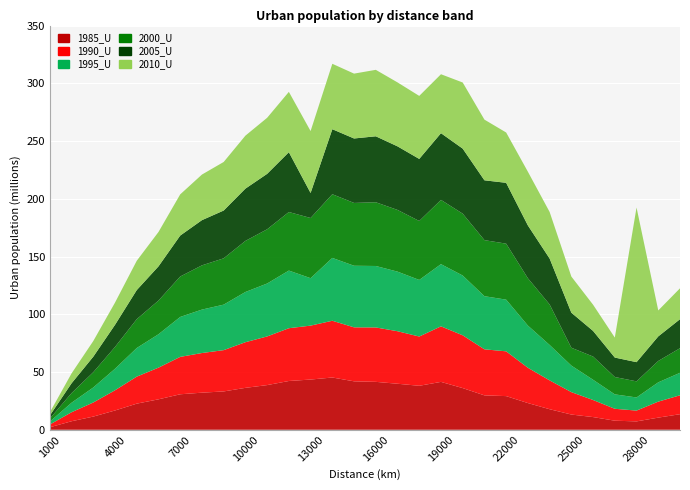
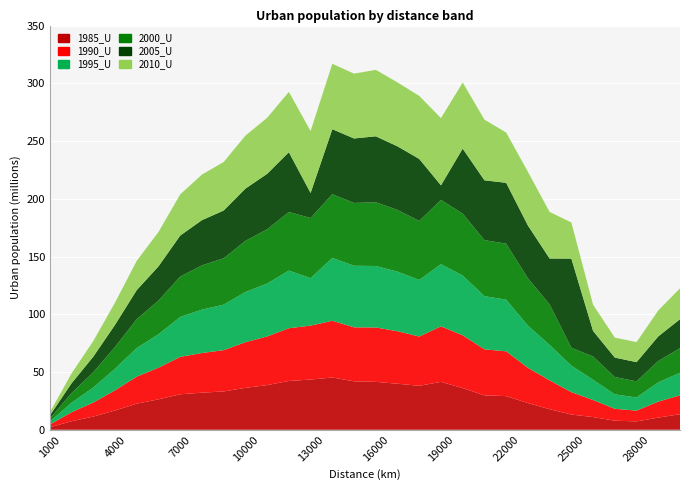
  {
    "1985_U": {
      "1000": 2,
      "4000": 17,
      "7000": 31,
      "10000": 36,
      "13000": 43,
      "16000": 41,
      "19000": 41,
      "22000": 29,
      "25000": 13,
      "28000": 7
    },
    "1990_U": {
      "1000": 2,
      "4000": 17,
      "7000": 32,
      "10000": 40,
      "13000": 47,
      "16000": 47,
      "19000": 48,
      "22000": 39,
      "25000": 19,
      "28000": 9
    },
    "1995_U": {
      "1000": 3,
      "4000": 19,
      "7000": 35,
      "10000": 43,
      "13000": 41,
      "16000": 53,
      "19000": 54,
      "22000": 45,
      "25000": 23,
      "28000": 11
    },
    "2000_U": {
      "1000": 3,
      "4000": 19,
      "7000": 35,
      "10000": 44,
      "13000": 52,
      "16000": 55,
      "19000": 56,
      "22000": 48,
      "25000": 15,
      "28000": 14
    },
    "2005_U": {
      "1000": 3,
      "4000": 19,
      "7000": 35,
      "10000": 45,
      "13000": 22,
      "16000": 57,
-     "19000": 58,
+     "19000": 13,
      "22000": 53,
-     "25000": 30,
+     "25000": 77,
      "28000": 17
    },
    "2010_U": {
      "1000": 3,
      "4000": 19,
      "7000": 36,
      "10000": 46,
      "13000": 54,
      "16000": 58,
-     "19000": 51,
+     "19000": 58,
      "22000": 44,
      "25000": 31,
-     "28000": 134
+     "28000": 17
    }
  }
